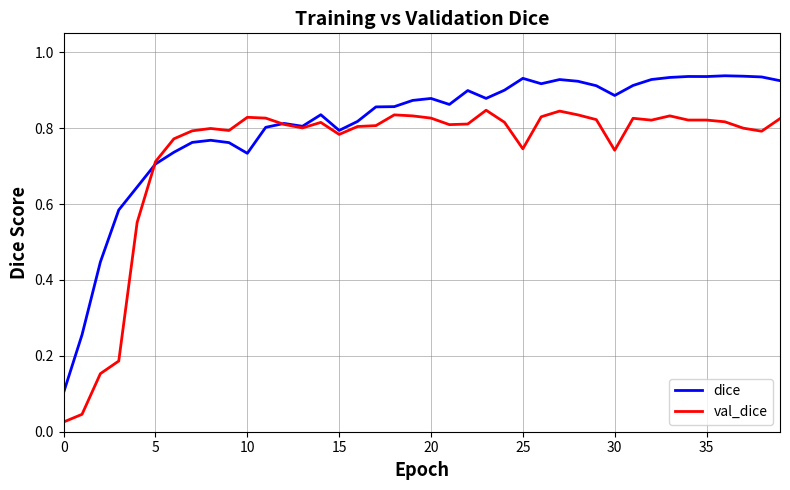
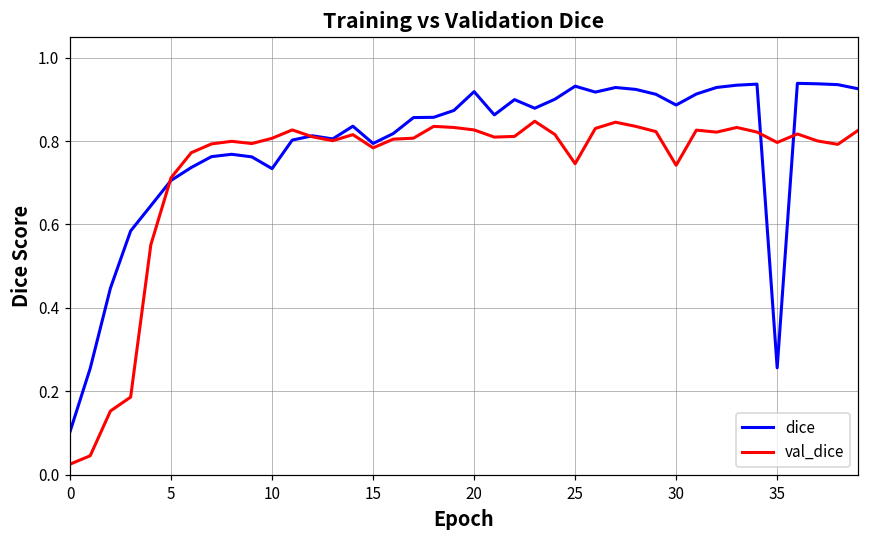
  {
    "dice": {
      "0": 0.10,
      "10": 0.73,
      "15": 0.79,
-     "20": 0.88,
+     "20": 0.92,
      "25": 0.93,
      "30": 0.89,
-     "35": 0.94
+     "35": 0.26
    },
    "val_dice": {
      "0": 0.03,
-     "10": 0.83,
+     "10": 0.81,
      "15": 0.78,
      "20": 0.83,
      "25": 0.75,
      "30": 0.74,
-     "35": 0.82
+     "35": 0.80
    }
  }
